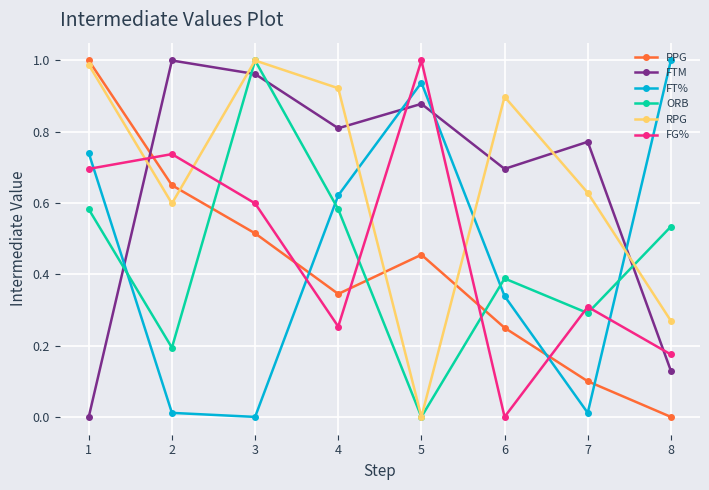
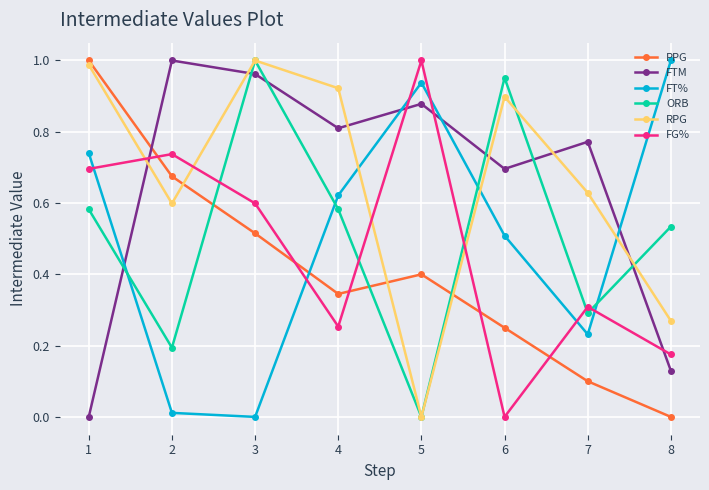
  {
    "PPG": {
      "1": 1.00,
-     "2": 0.65,
+     "2": 0.68,
      "3": 0.51,
      "4": 0.35,
-     "5": 0.45,
+     "5": 0.40,
      "6": 0.25,
      "7": 0.10,
      "8": 0.00
    },
    "FTM": {
      "1": 0.00,
      "2": 1.00,
      "3": 0.96,
      "4": 0.81,
      "5": 0.88,
      "6": 0.70,
      "7": 0.77,
      "8": 0.13
    },
    "FT%": {
      "1": 0.74,
      "2": 0.01,
      "3": 0.00,
      "4": 0.62,
      "5": 0.94,
-     "6": 0.34,
-     "7": 0.01,
+     "6": 0.51,
+     "7": 0.23,
      "8": 1.00
    },
    "ORB": {
      "1": 0.58,
      "2": 0.19,
      "4": 0.58,
-     "6": 0.39,
+     "6": 0.95,
      "7": 0.29,
      "8": 0.53
    },
    "RPG": {
      "1": 0.99,
      "2": 0.60,
      "4": 0.92,
      "6": 0.90,
      "7": 0.63,
      "8": 0.27
    },
    "FG%": {
      "1": 0.70,
      "2": 0.74,
      "3": 0.60,
      "4": 0.25,
      "5": 1.00,
      "6": 0.00,
      "7": 0.31,
      "8": 0.18
    }
  }
